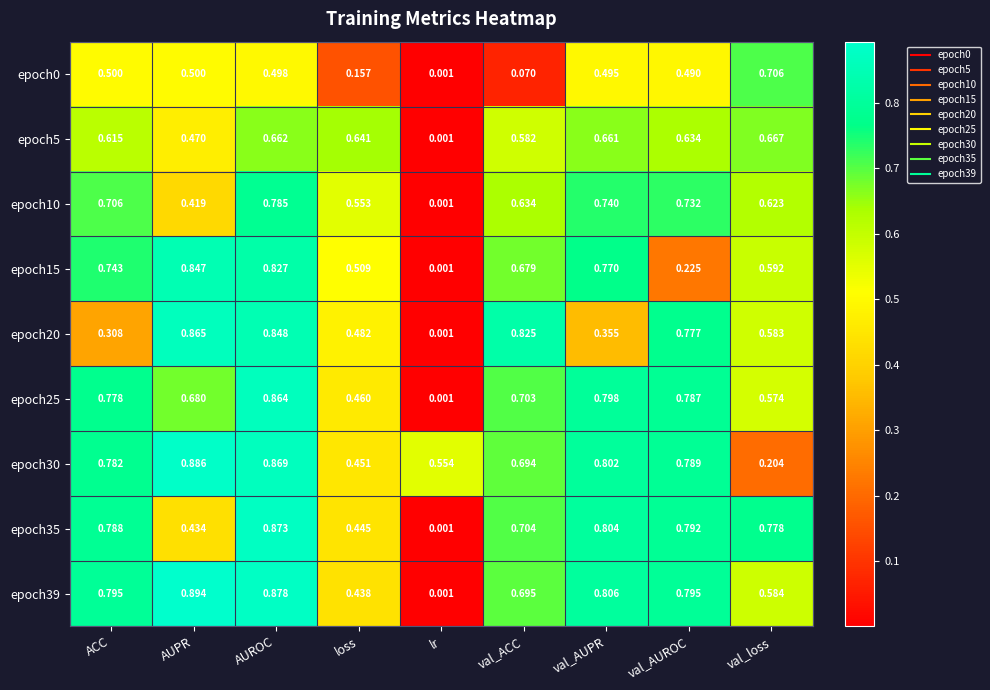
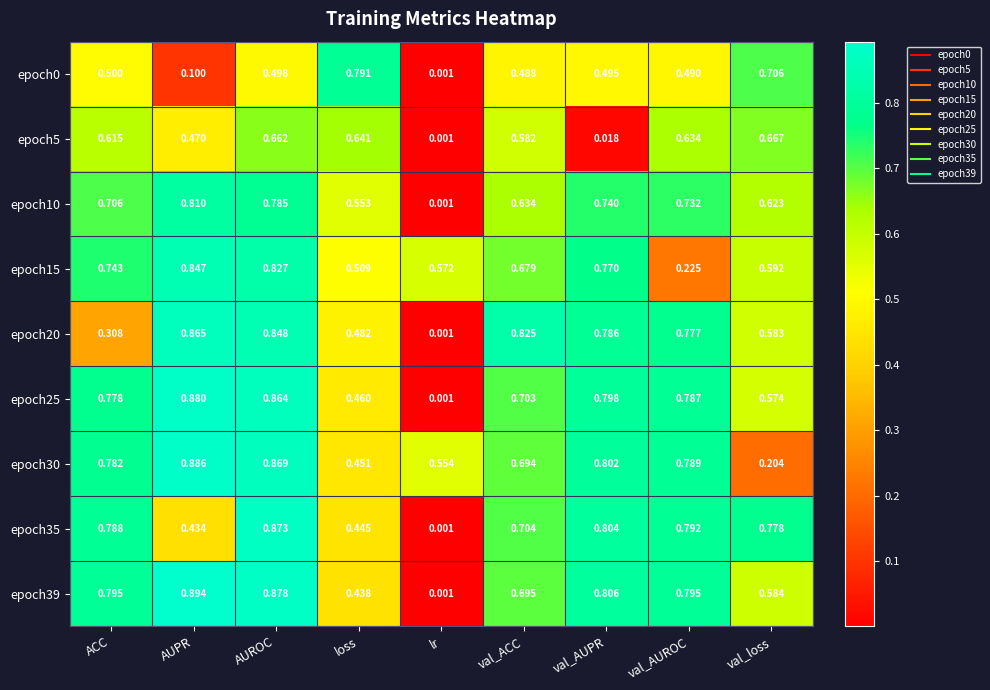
  {
    "epoch0": {
      "ACC": 0.500,
-     "AUPR": 0.500,
+     "AUPR": 0.100,
      "AUROC": 0.498,
-     "loss": 0.157,
+     "loss": 0.791,
      "lr": 0.001,
-     "val_ACC": 0.070,
+     "val_ACC": 0.488,
      "val_AUPR": 0.495,
      "val_AUROC": 0.490,
      "val_loss": 0.706
    },
    "epoch5": {
      "ACC": 0.615,
      "AUPR": 0.470,
      "AUROC": 0.662,
      "loss": 0.641,
      "lr": 0.001,
      "val_ACC": 0.582,
-     "val_AUPR": 0.661,
+     "val_AUPR": 0.018,
      "val_AUROC": 0.634,
      "val_loss": 0.667
    },
    "epoch10": {
      "ACC": 0.706,
-     "AUPR": 0.419,
+     "AUPR": 0.810,
      "AUROC": 0.785,
      "loss": 0.553,
      "lr": 0.001,
      "val_ACC": 0.634,
      "val_AUPR": 0.740,
      "val_AUROC": 0.732,
      "val_loss": 0.623
    },
    "epoch15": {
      "ACC": 0.743,
      "AUPR": 0.847,
      "AUROC": 0.827,
      "loss": 0.509,
-     "lr": 0.001,
+     "lr": 0.572,
      "val_ACC": 0.679,
      "val_AUPR": 0.770,
      "val_AUROC": 0.225,
      "val_loss": 0.592
    },
    "epoch20": {
      "ACC": 0.308,
      "AUPR": 0.865,
      "AUROC": 0.848,
      "loss": 0.482,
      "lr": 0.001,
      "val_ACC": 0.825,
-     "val_AUPR": 0.355,
+     "val_AUPR": 0.786,
      "val_AUROC": 0.777,
      "val_loss": 0.583
    },
    "epoch25": {
      "ACC": 0.778,
-     "AUPR": 0.680,
+     "AUPR": 0.880,
      "AUROC": 0.864,
      "loss": 0.460,
      "lr": 0.001,
      "val_ACC": 0.703,
      "val_AUPR": 0.798,
      "val_AUROC": 0.787,
      "val_loss": 0.574
    },
    "epoch30": {
      "ACC": 0.782,
      "AUPR": 0.886,
      "AUROC": 0.869,
      "loss": 0.451,
      "lr": 0.554,
      "val_ACC": 0.694,
      "val_AUPR": 0.802,
      "val_AUROC": 0.789,
      "val_loss": 0.204
    },
    "epoch35": {
      "ACC": 0.788,
      "AUPR": 0.434,
      "AUROC": 0.873,
      "loss": 0.445,
      "lr": 0.001,
      "val_ACC": 0.704,
      "val_AUPR": 0.804,
      "val_AUROC": 0.792,
      "val_loss": 0.778
    },
    "epoch39": {
      "ACC": 0.795,
      "AUPR": 0.894,
      "AUROC": 0.878,
      "loss": 0.438,
      "lr": 0.001,
      "val_ACC": 0.695,
      "val_AUPR": 0.806,
      "val_AUROC": 0.795,
      "val_loss": 0.584
    }
  }
